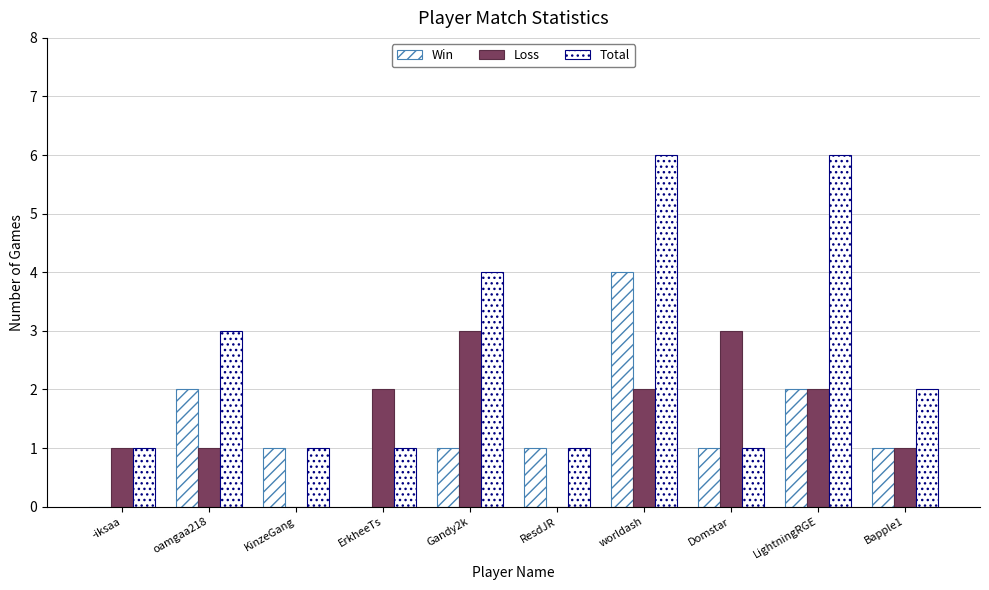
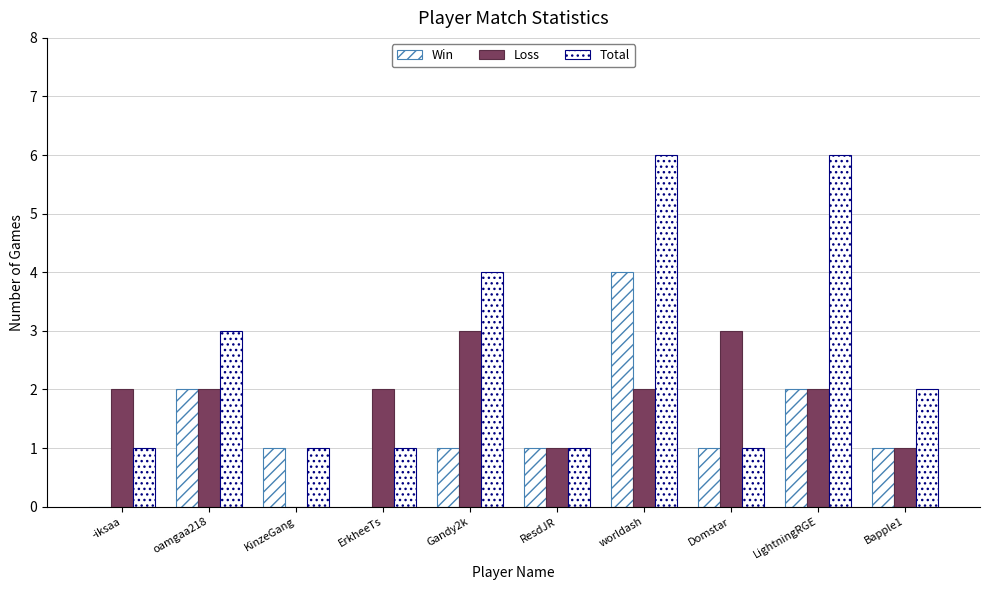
  {
    "Loss": {
-     "-iksaa": 1,
-     "oamgaa218": 1,
+     "-iksaa": 2,
+     "oamgaa218": 2,
      "KinzeGang": 0,
      "ErkheeTs": 2,
      "Gandy2k": 3,
-     "ResdJR": 0,
+     "ResdJR": 1,
      "worldash": 2,
      "Domstar": 3,
      "LightningRGE": 2,
      "Bapple1": 1
    }
  }
